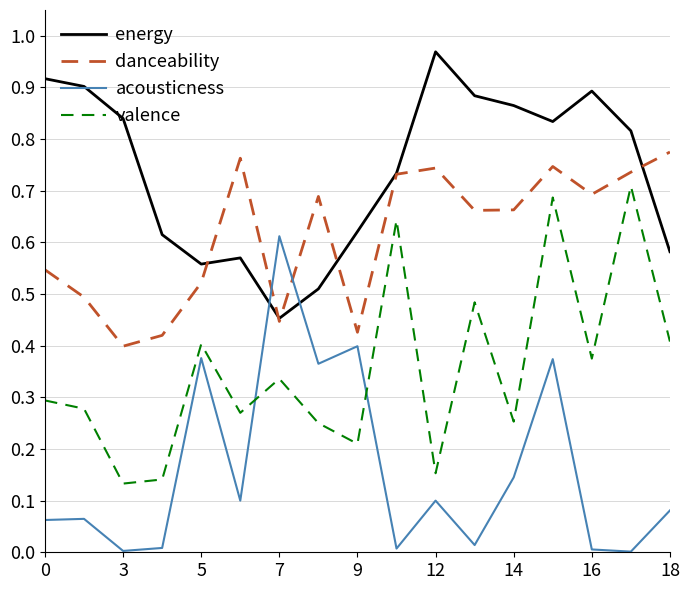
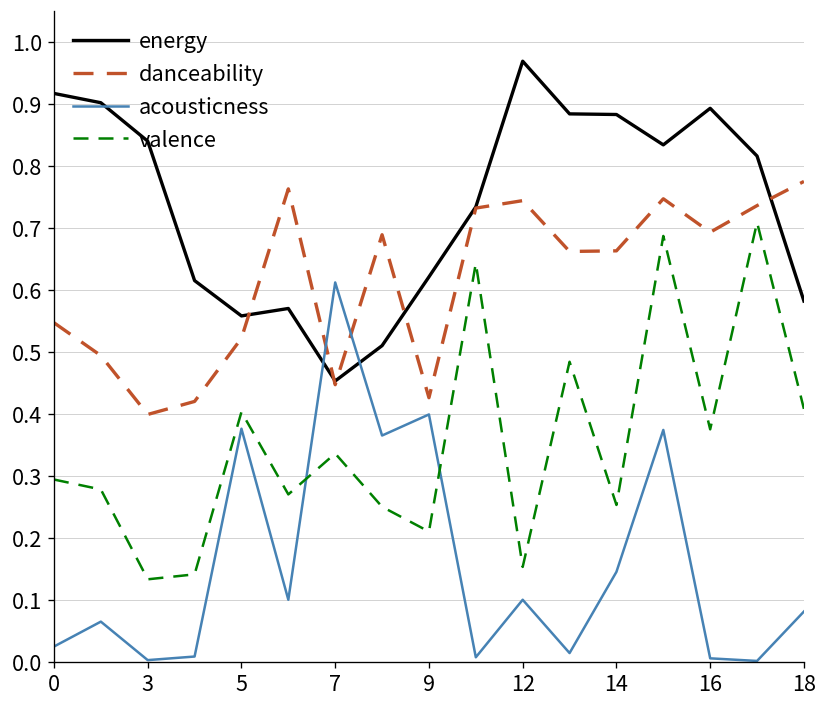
  {
    "energy": {
      "0": 0.92,
      "12": 0.97,
-     "14": 0.87,
+     "14": 0.88,
      "16": 0.89,
      "18": 0.58
    },
    "danceability": {
      "0": 0.55,
      "12": 0.74,
      "14": 0.66,
      "16": 0.69,
      "18": 0.78
    },
    "acousticness": {
-     "0": 0.06,
+     "0": 0.02,
      "12": 0.10,
      "14": 0.15,
      "16": 0.01,
      "18": 0.08
    },
    "valence": {
      "0": 0.29,
      "12": 0.15,
      "14": 0.25,
      "16": 0.38,
      "18": 0.41
    }
  }
